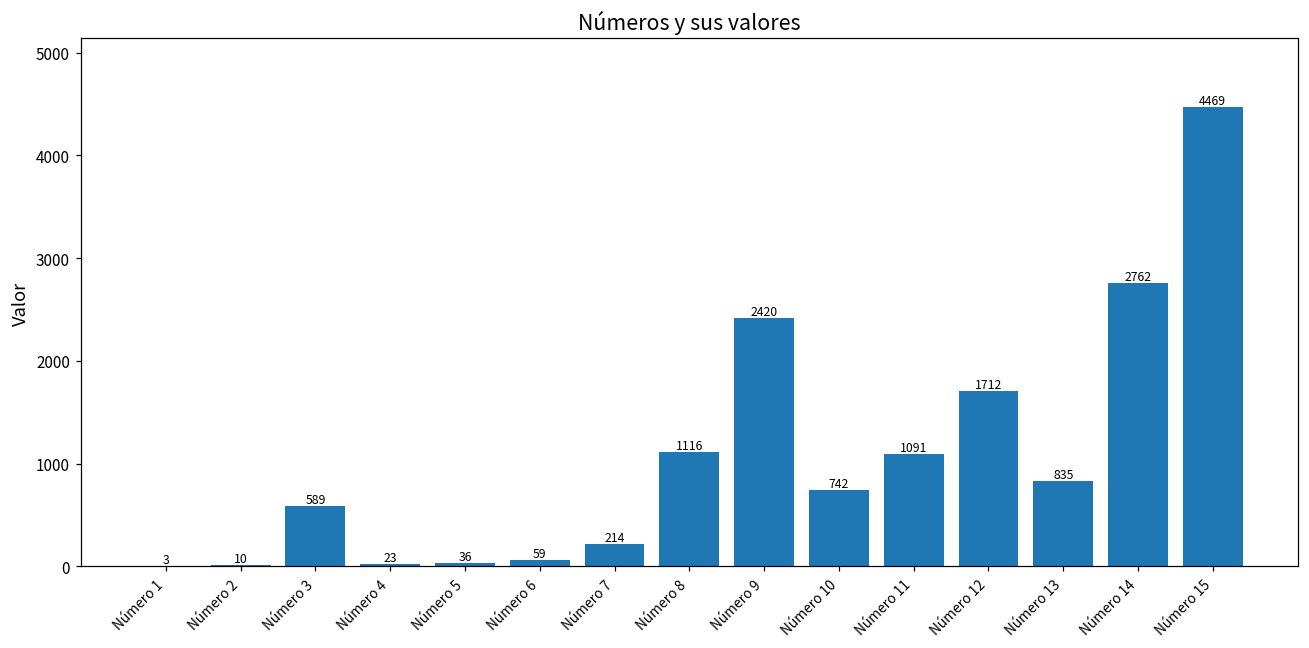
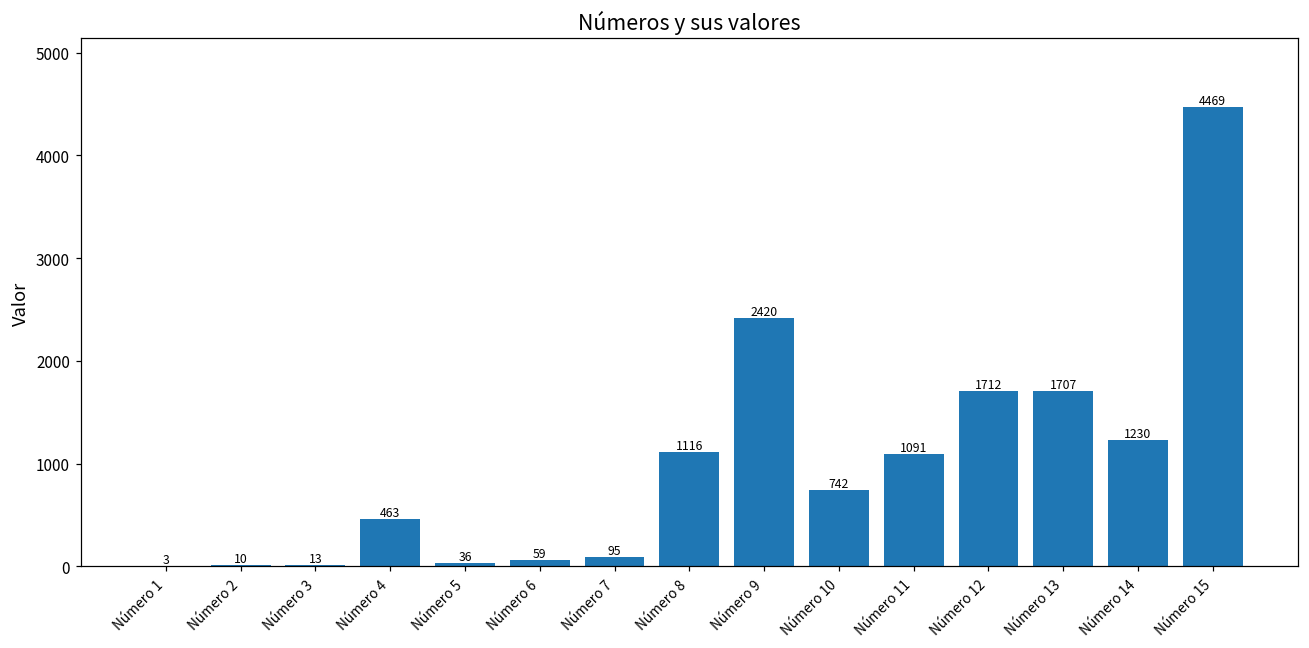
  {
    "Número 1": 3,
    "Número 2": 10,
-   "Número 3": 589,
-   "Número 4": 23,
+   "Número 3": 13,
+   "Número 4": 463,
    "Número 5": 36,
    "Número 6": 59,
-   "Número 7": 214,
+   "Número 7": 95,
    "Número 8": 1116,
    "Número 9": 2420,
    "Número 10": 742,
    "Número 11": 1091,
    "Número 12": 1712,
-   "Número 13": 835,
-   "Número 14": 2762,
+   "Número 13": 1707,
+   "Número 14": 1230,
    "Número 15": 4469
  }
